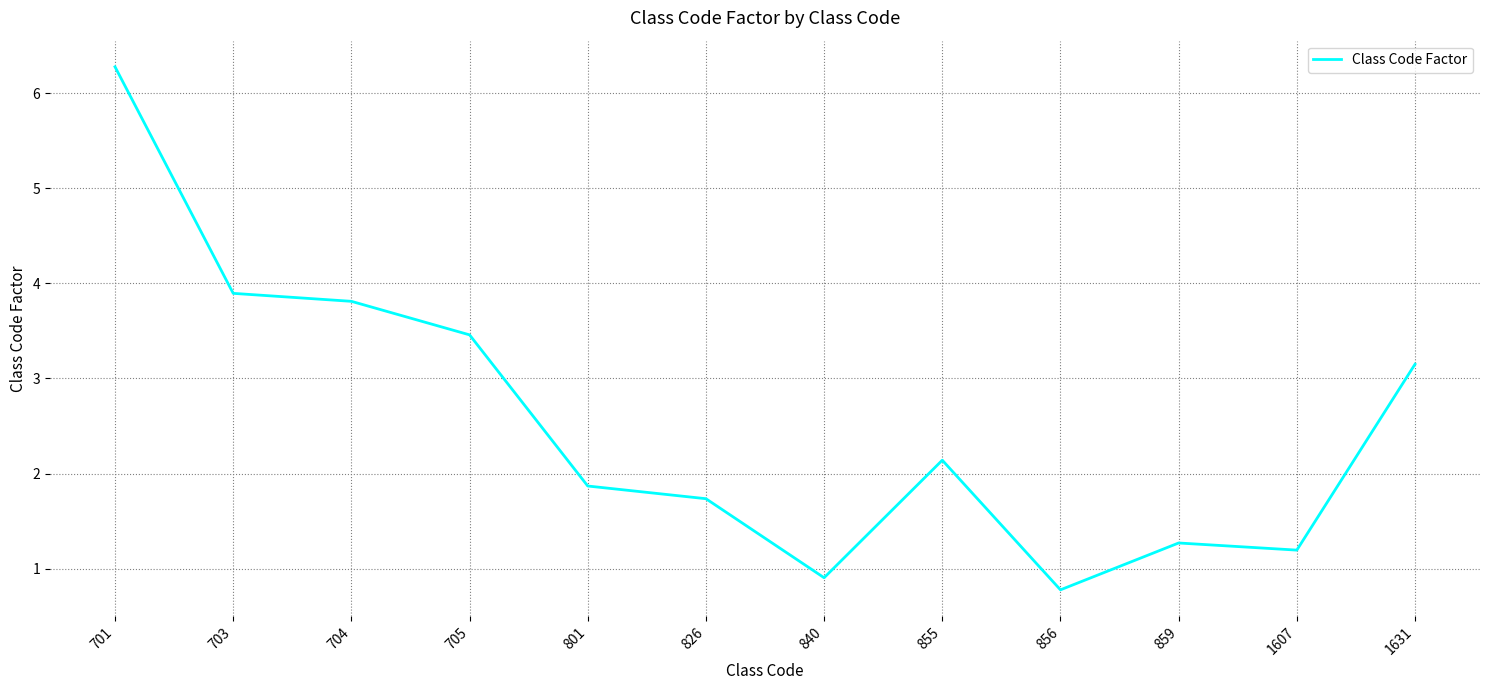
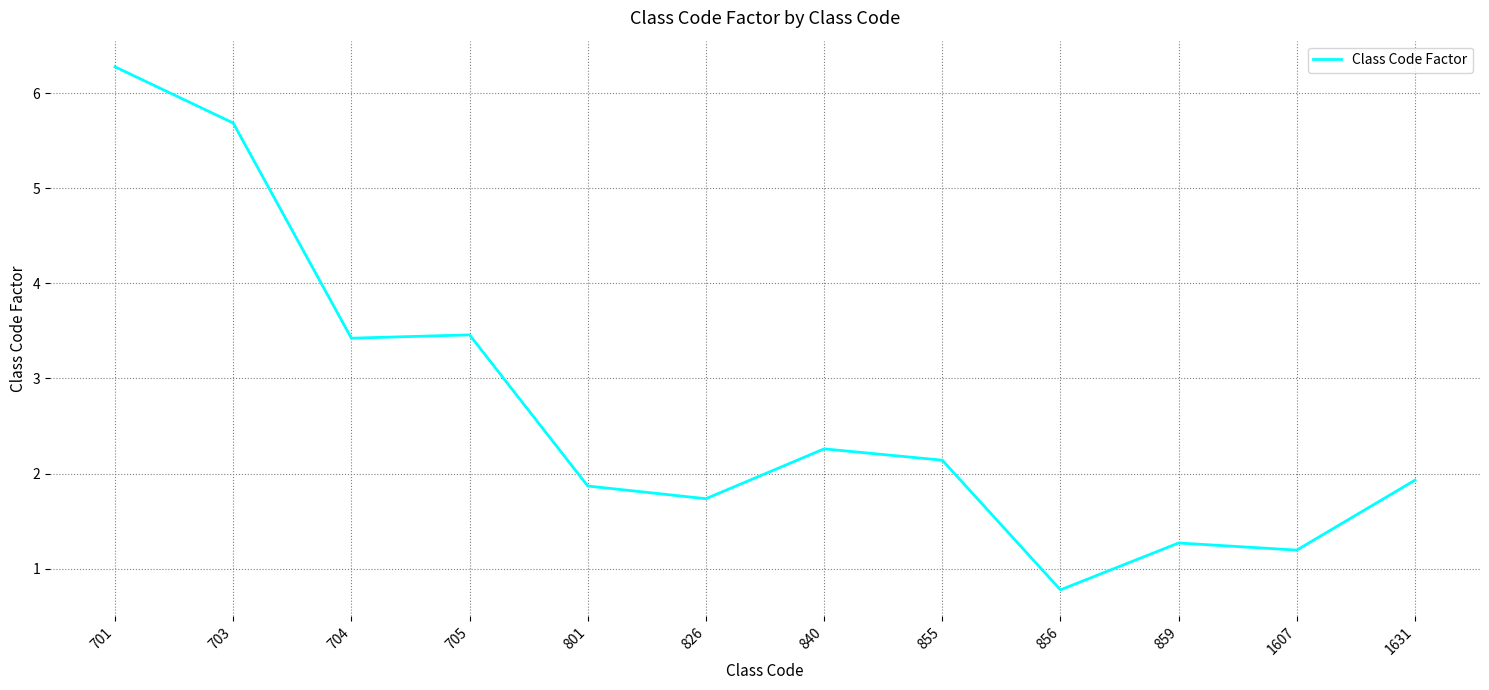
  {
    "701": 6.3,
-   "703": 3.9,
-   "704": 3.8,
+   "703": 5.7,
+   "704": 3.4,
    "705": 3.5,
    "801": 1.9,
    "826": 1.7,
-   "840": 0.9,
+   "840": 2.3,
    "855": 2.1,
    "856": 0.8,
    "859": 1.3,
    "1607": 1.2,
-   "1631": 3.1
+   "1631": 1.9
  }
